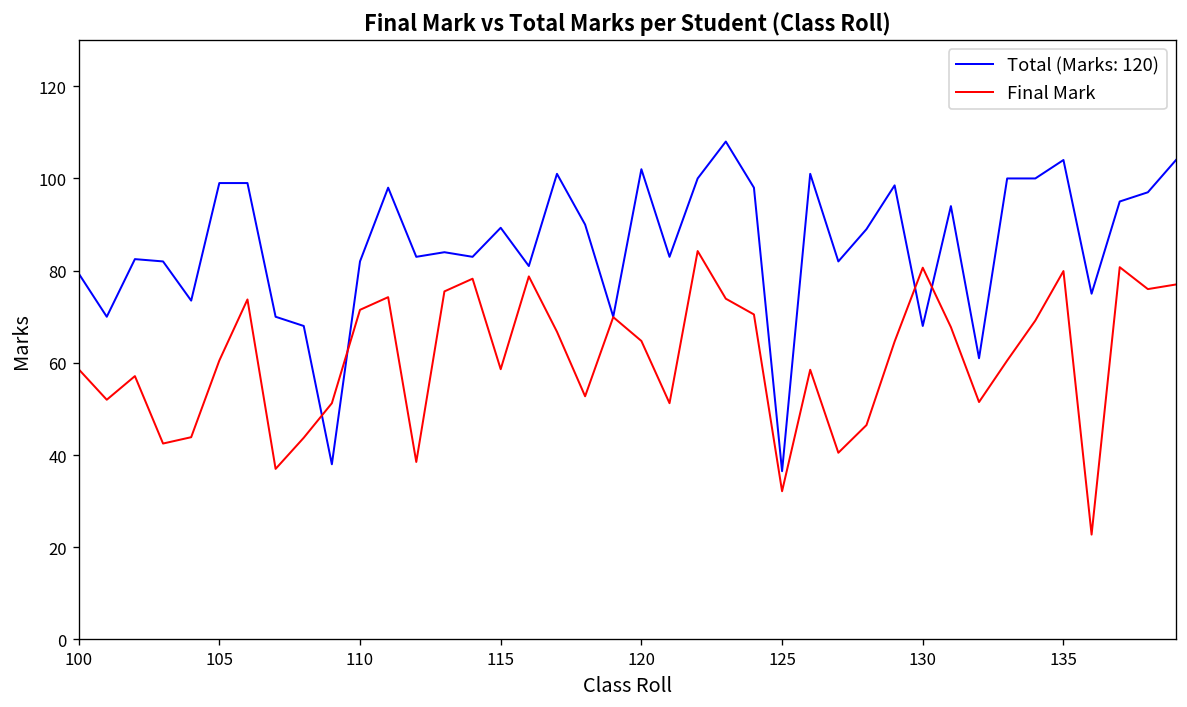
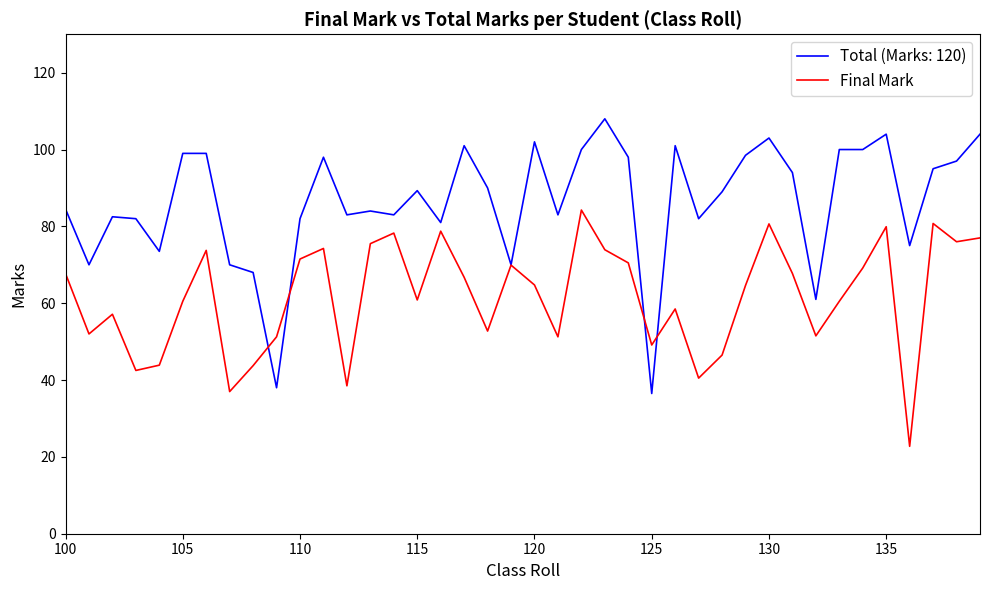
  {
    "Total (Marks: 120)": {
-     "100": 79,
+     "100": 85,
      "105": 99,
      "110": 82,
      "115": 89,
      "120": 102,
      "125": 37,
-     "130": 68,
+     "130": 103,
      "135": 104
    },
    "Final Mark": {
-     "100": 59,
+     "100": 68,
      "105": 61,
      "110": 72,
-     "115": 59,
+     "115": 61,
      "120": 65,
-     "125": 32,
+     "125": 49,
      "130": 81,
      "135": 80
    }
  }
